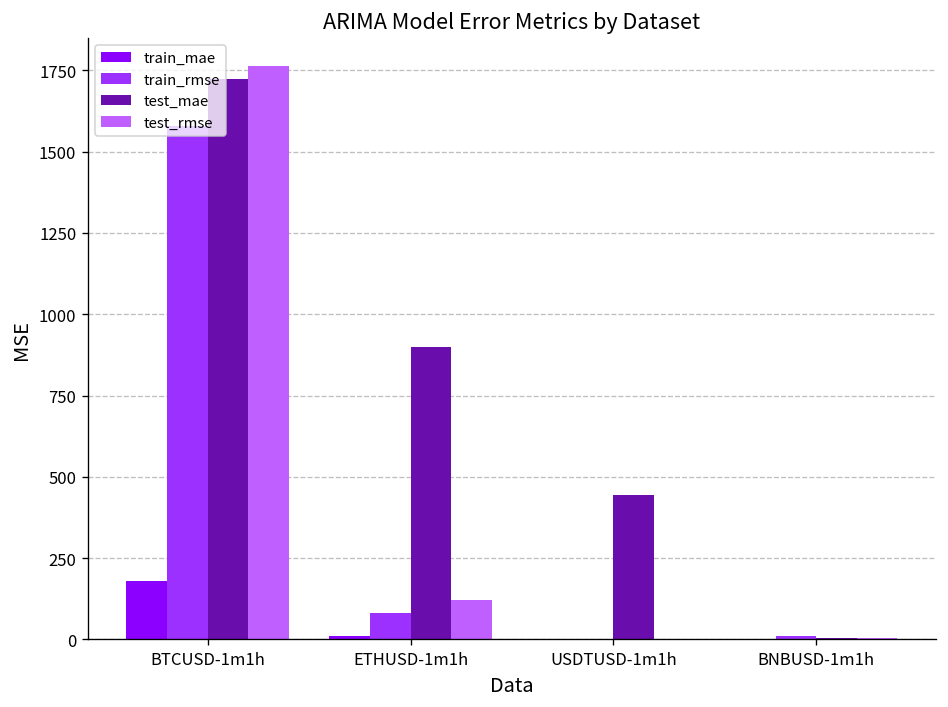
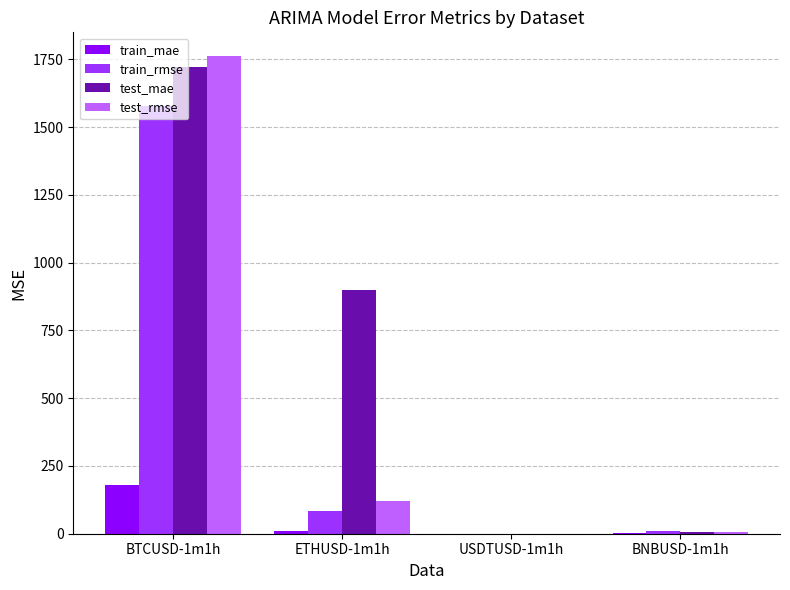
  {
    "test_mae": {
      "BTCUSD-1m1h": 1720,
      "ETHUSD-1m1h": 900,
-     "USDTUSD-1m1h": 450
+     "USDTUSD-1m1h": 0
    }
  }
